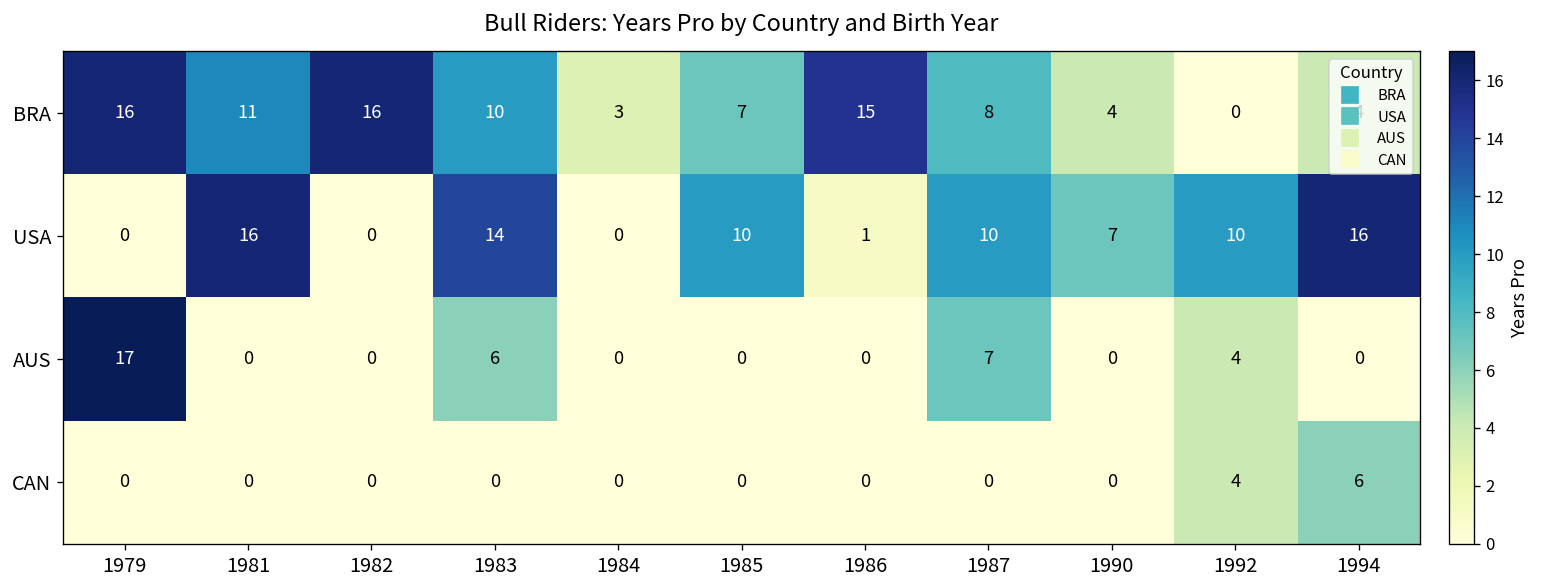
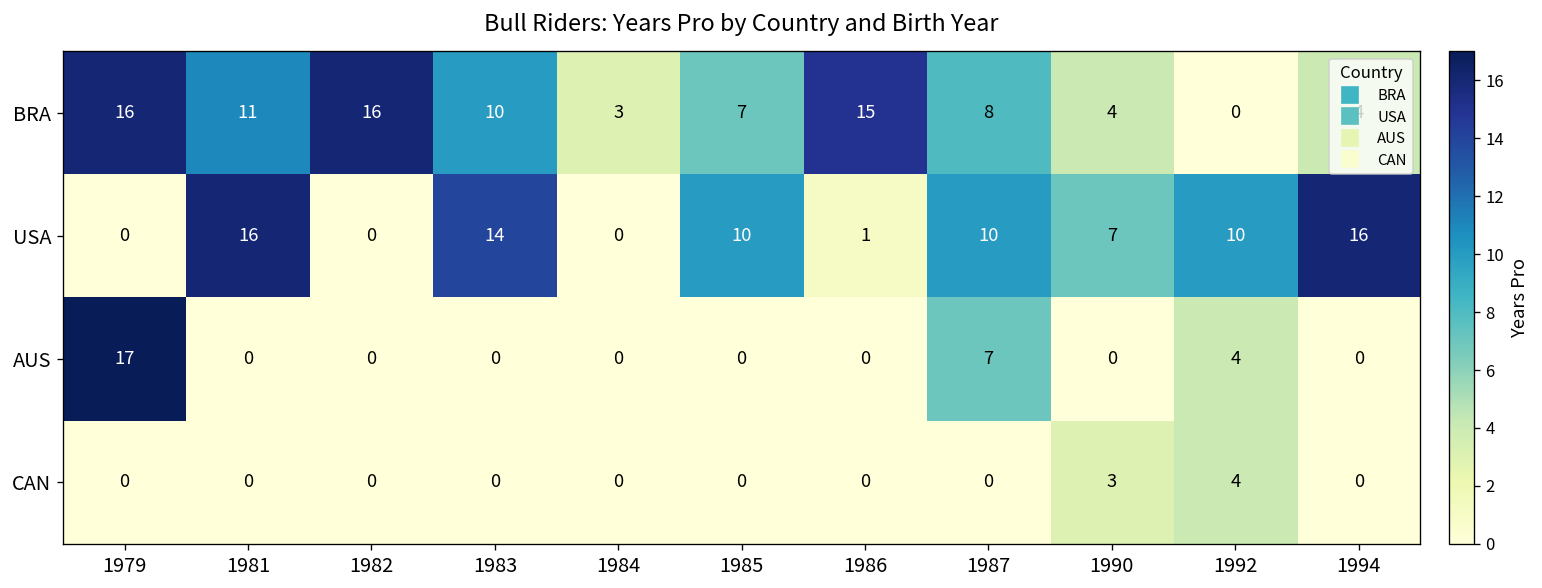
  {
    "BRA": {
      "1979": 16,
      "1981": 11,
      "1982": 16,
      "1983": 10,
      "1984": 3,
      "1985": 7,
      "1986": 15,
      "1987": 8,
      "1990": 4,
      "1992": 0
    },
    "USA": {
      "1979": 0,
      "1981": 16,
      "1982": 0,
      "1983": 14,
      "1984": 0,
      "1985": 10,
      "1986": 1,
      "1987": 10,
      "1990": 7,
      "1992": 10,
      "1994": 16
    },
    "AUS": {
      "1979": 17,
      "1981": 0,
      "1982": 0,
-     "1983": 6,
+     "1983": 0,
      "1984": 0,
      "1985": 0,
      "1986": 0,
      "1987": 7,
      "1990": 0,
      "1992": 4,
      "1994": 0
    },
    "CAN": {
      "1979": 0,
      "1981": 0,
      "1982": 0,
      "1983": 0,
      "1984": 0,
      "1985": 0,
      "1986": 0,
      "1987": 0,
-     "1990": 0,
+     "1990": 3,
      "1992": 4,
-     "1994": 6
+     "1994": 0
    }
  }
